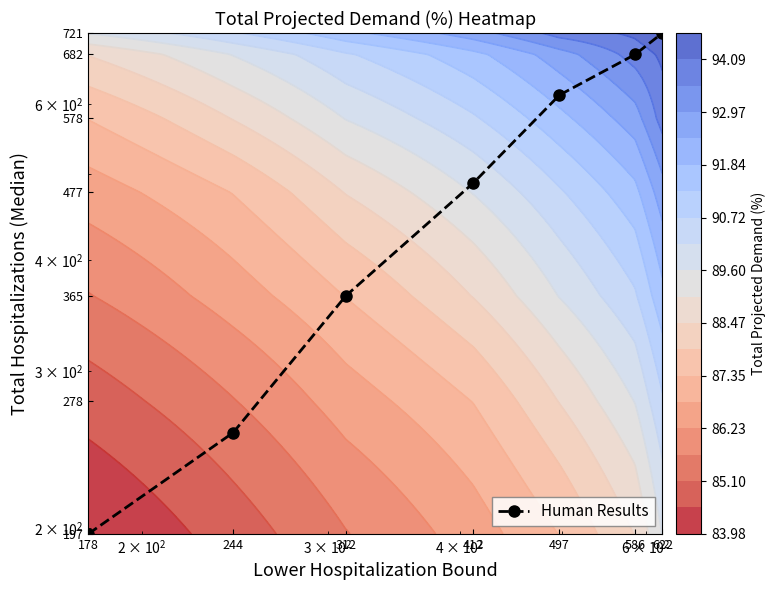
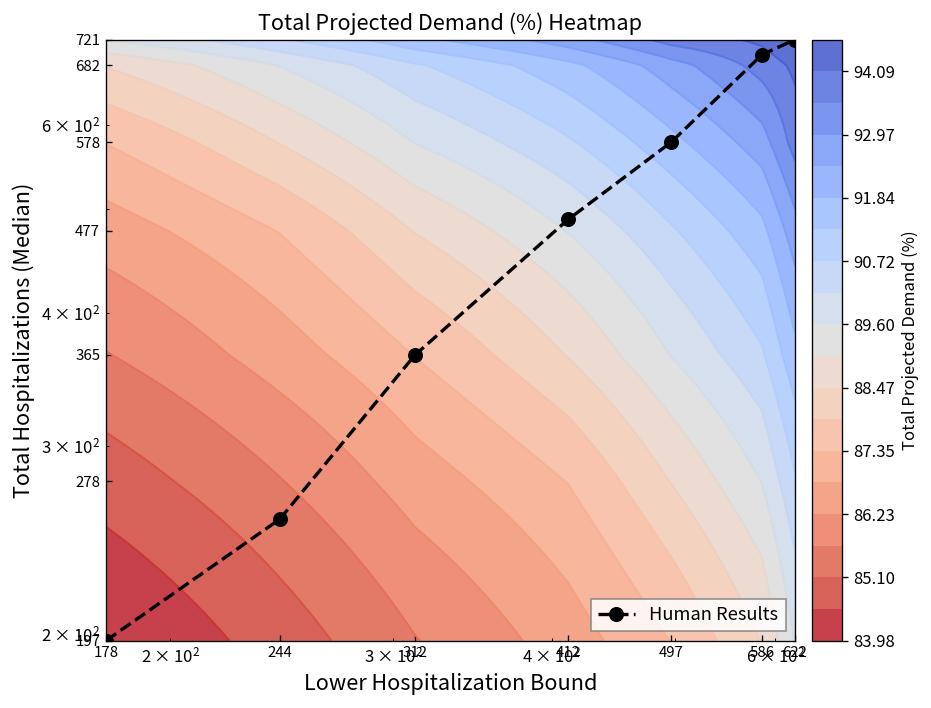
  {
    "178": 197,
    "244": 256,
    "312": 365,
    "412": 490,
-   "497": 610,
-   "586": 680,
+   "497": 580,
+   "586": 700,
    "622": 720
  }
